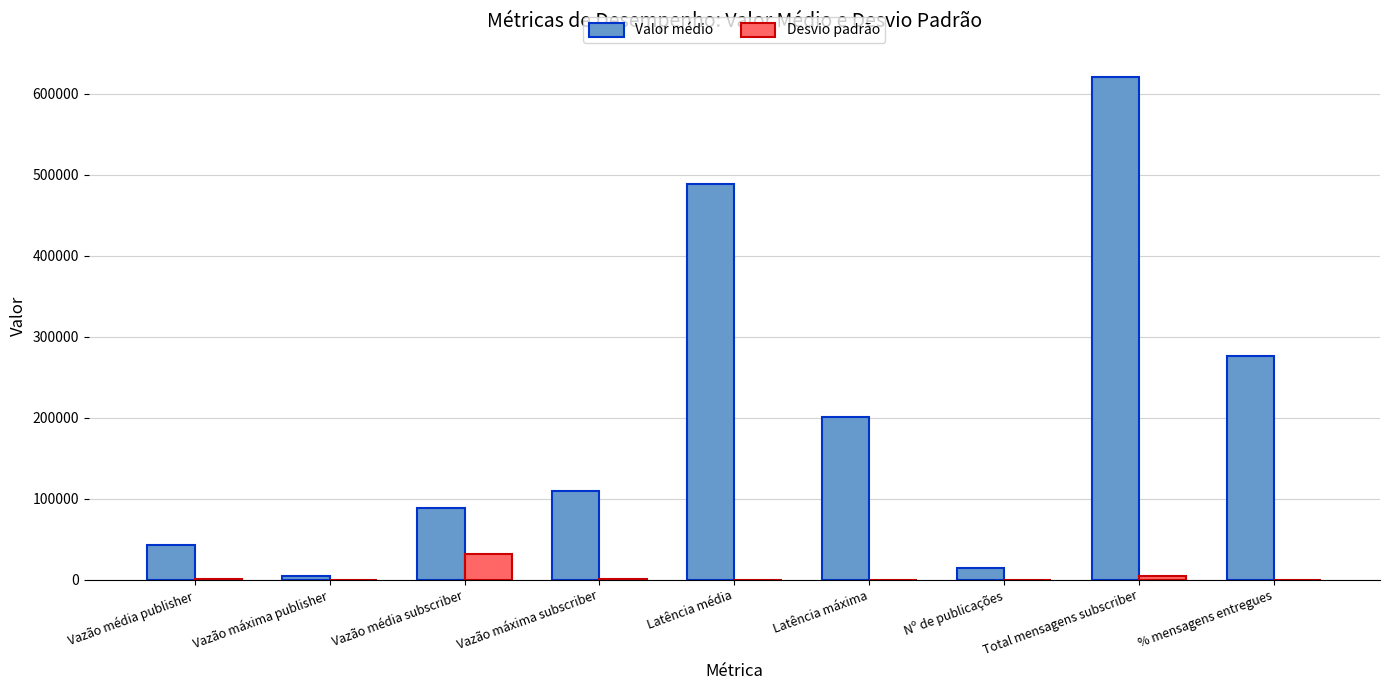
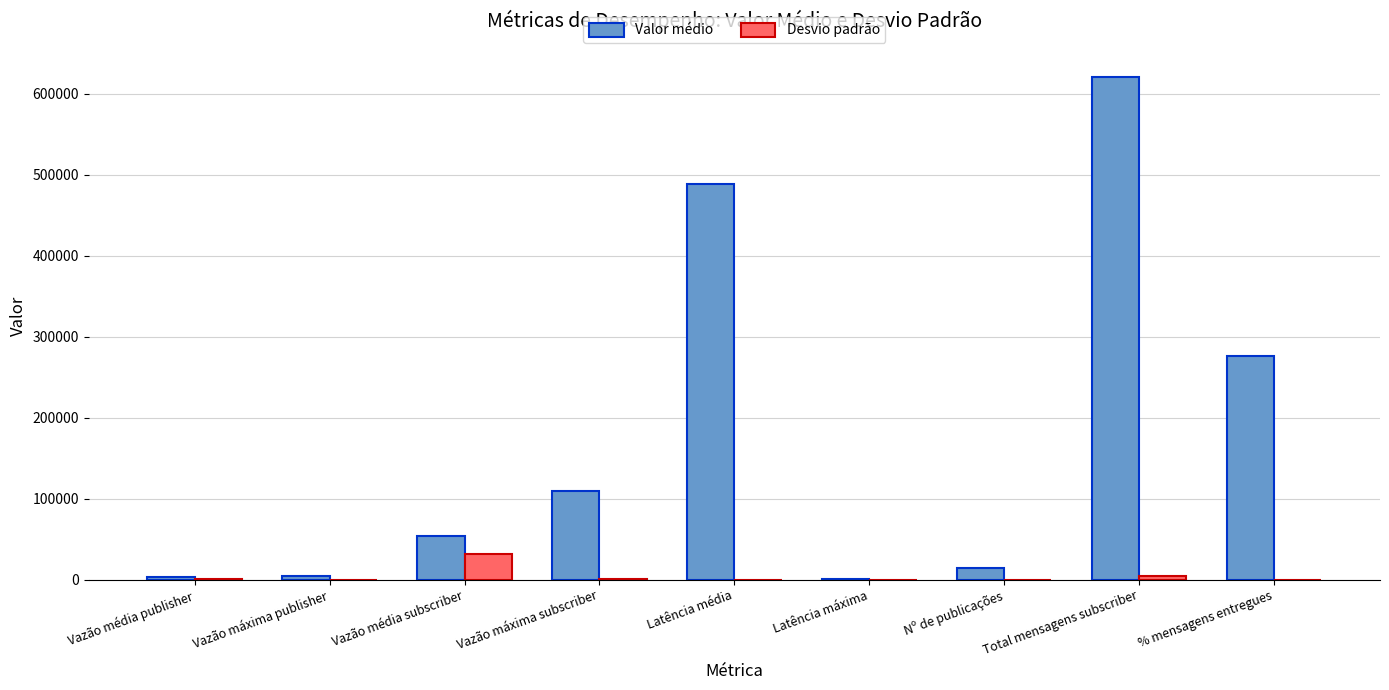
  {
    "Valor médio": {
-     "Vazão média publisher": 40000,
+     "Vazão média publisher": 0,
      "Vazão máxima publisher": 0,
-     "Vazão média subscriber": 90000,
+     "Vazão média subscriber": 50000,
      "Vazão máxima subscriber": 110000,
      "Latência média": 490000,
-     "Latência máxima": 200000,
+     "Latência máxima": 0,
      "Nº de publicações": 20000,
      "Total mensagens subscriber": 620000,
      "% mensagens entregues": 280000
    },
    "Desvio padrão": {
      "Vazão média subscriber": 30000,
      "Nº de publicações": 0,
      "Total mensagens subscriber": 0
    }
  }
